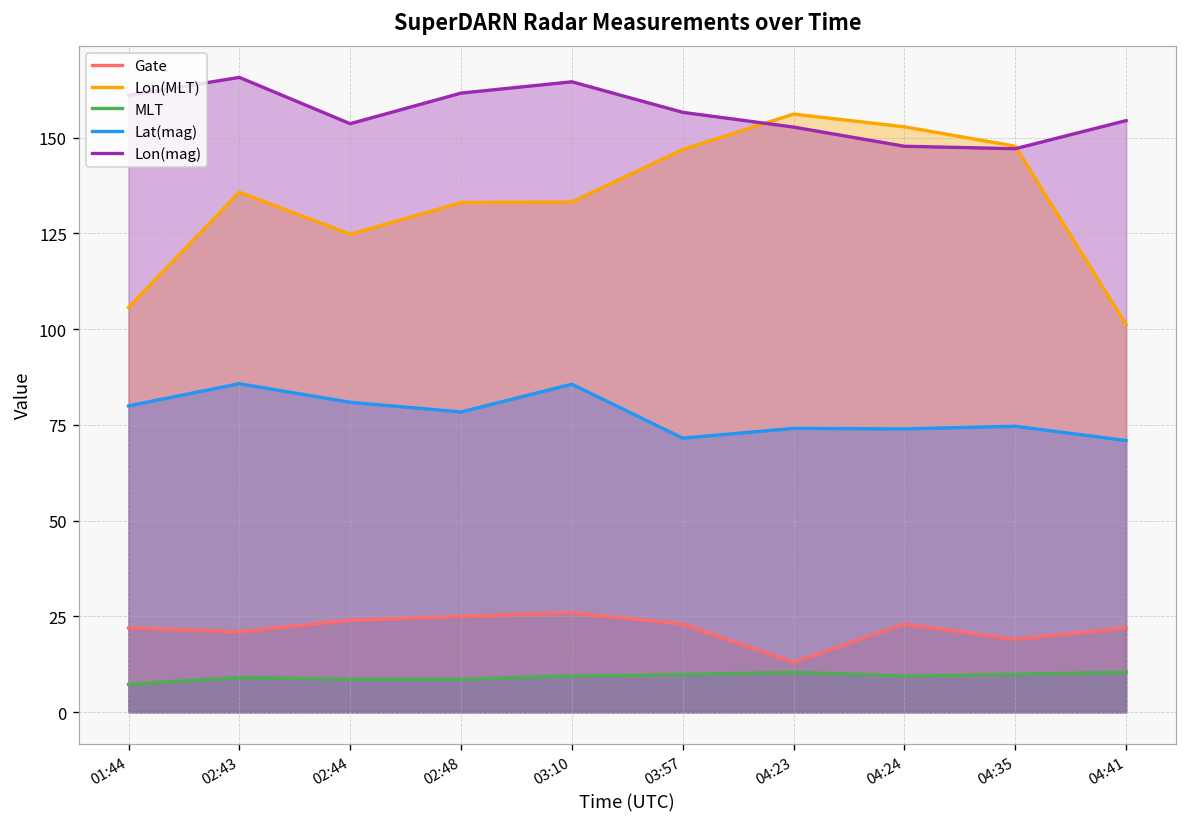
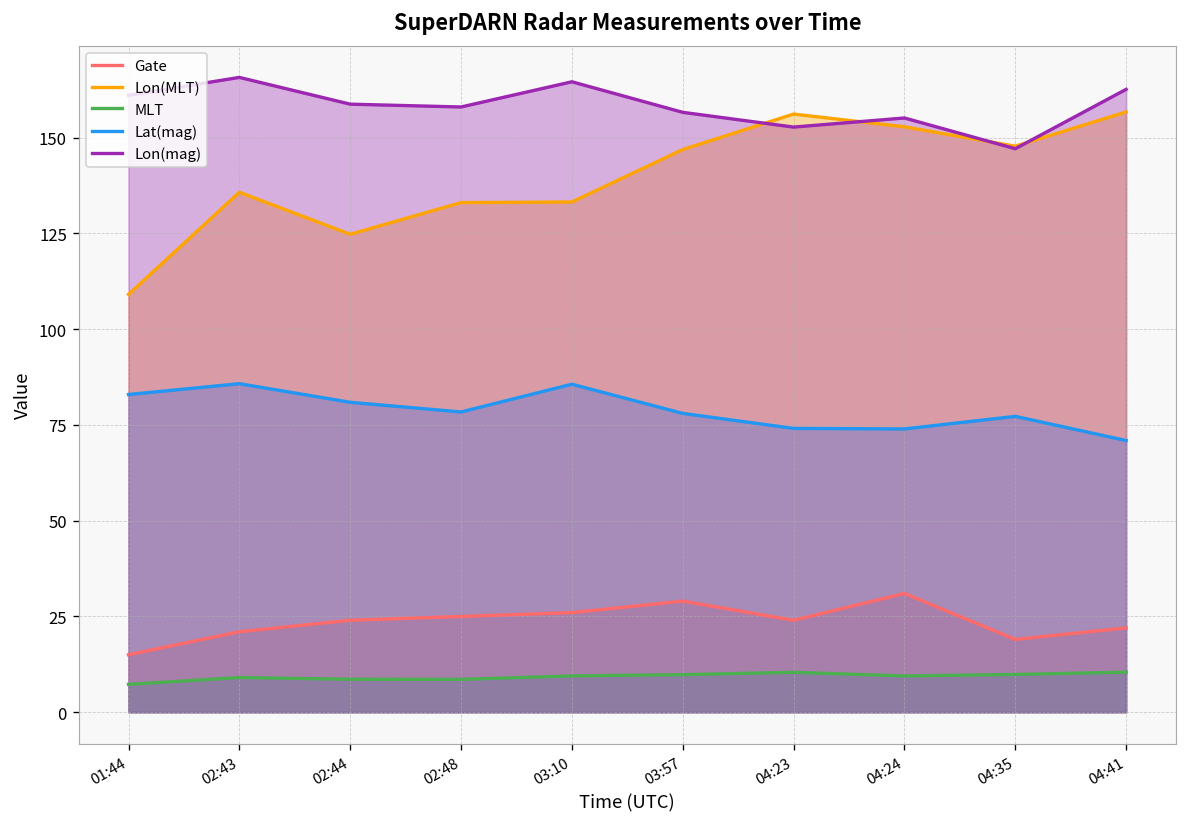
  {
    "Gate": {
-     "01:44": 22,
+     "01:44": 15,
      "02:43": 21,
      "02:44": 24,
      "02:48": 25,
      "03:10": 26,
-     "03:57": 23,
-     "04:23": 13,
-     "04:24": 23,
+     "03:57": 29,
+     "04:23": 24,
+     "04:24": 31,
      "04:35": 19,
      "04:41": 22
    },
    "Lon(MLT)": {
-     "01:44": 106,
+     "01:44": 109,
      "02:43": 136,
      "02:44": 125,
      "02:48": 133,
      "03:10": 133,
      "03:57": 147,
      "04:23": 156,
      "04:24": 153,
-     "04:41": 101
+     "04:41": 157
    },
    "MLT": {
      "01:44": 7,
      "02:43": 9,
      "02:44": 9,
      "02:48": 9,
      "03:10": 9,
      "03:57": 10,
      "04:23": 10,
      "04:24": 9,
      "04:35": 10,
      "04:41": 10
    },
    "Lat(mag)": {
-     "01:44": 80,
+     "01:44": 83,
      "02:43": 86,
      "02:44": 81,
      "02:48": 78,
      "03:10": 86,
-     "03:57": 72,
+     "03:57": 78,
      "04:23": 74,
      "04:24": 74,
-     "04:35": 75,
+     "04:35": 77,
      "04:41": 71
    },
    "Lon(mag)": {
      "02:43": 166,
-     "02:44": 154,
-     "02:48": 162,
+     "02:44": 159,
+     "02:48": 158,
      "03:10": 165,
      "03:57": 157,
      "04:23": 153,
-     "04:24": 148,
-     "04:41": 154
+     "04:24": 155,
+     "04:41": 163
    }
  }
